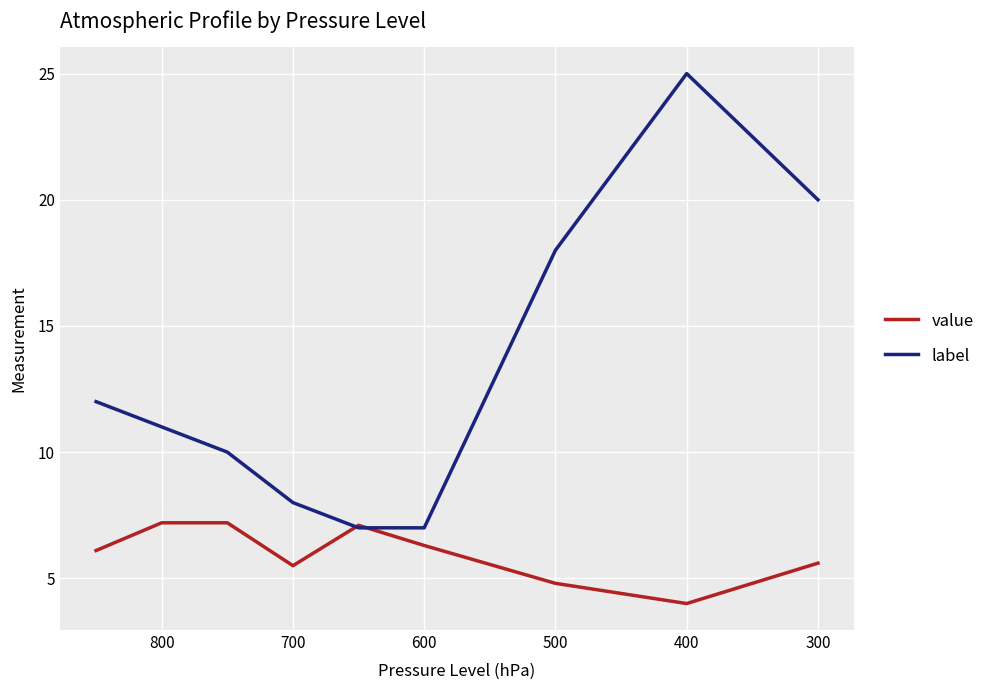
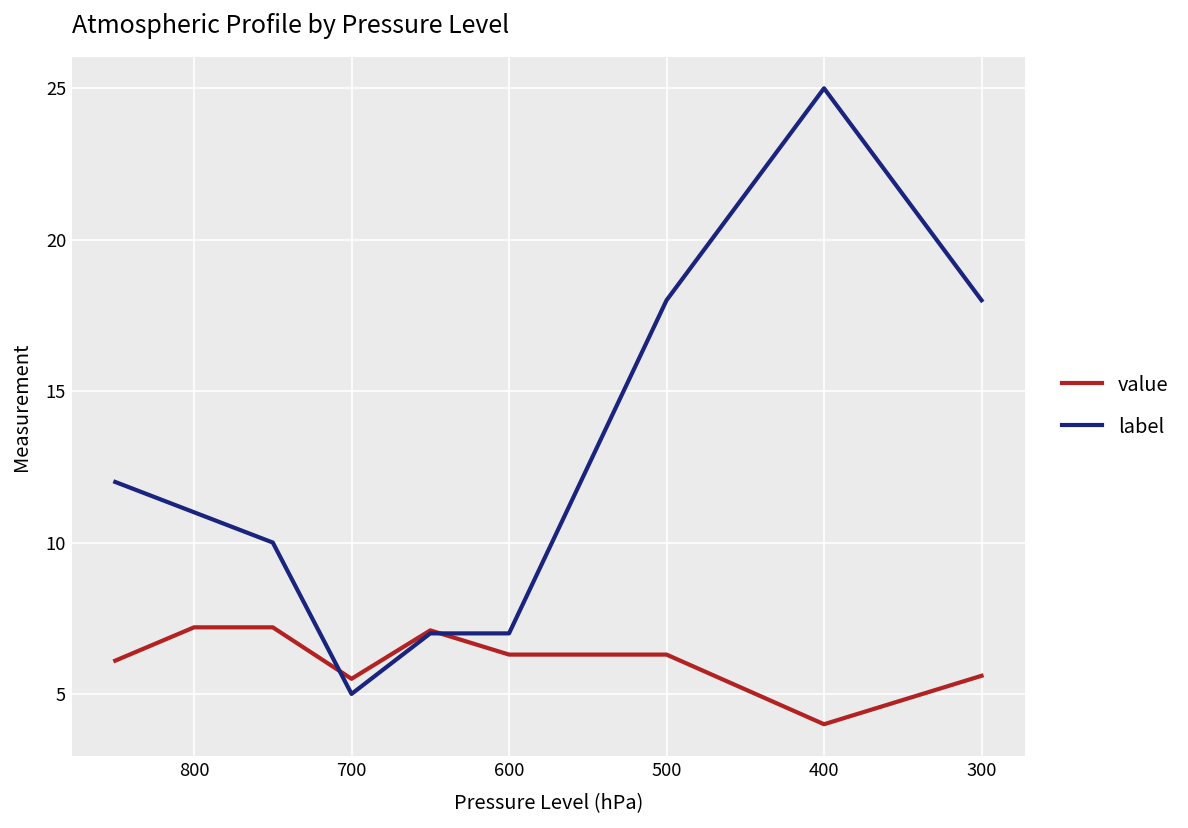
  {
    "value": {
      "800": 7.2,
      "700": 5.5,
      "600": 6.3,
-     "500": 4.8,
+     "500": 6.3,
      "400": 4.0,
      "300": 5.6
    },
    "label": {
      "800": 11,
-     "700": 8,
+     "700": 5,
      "600": 7,
      "500": 18,
      "400": 25,
-     "300": 20
+     "300": 18
    }
  }
